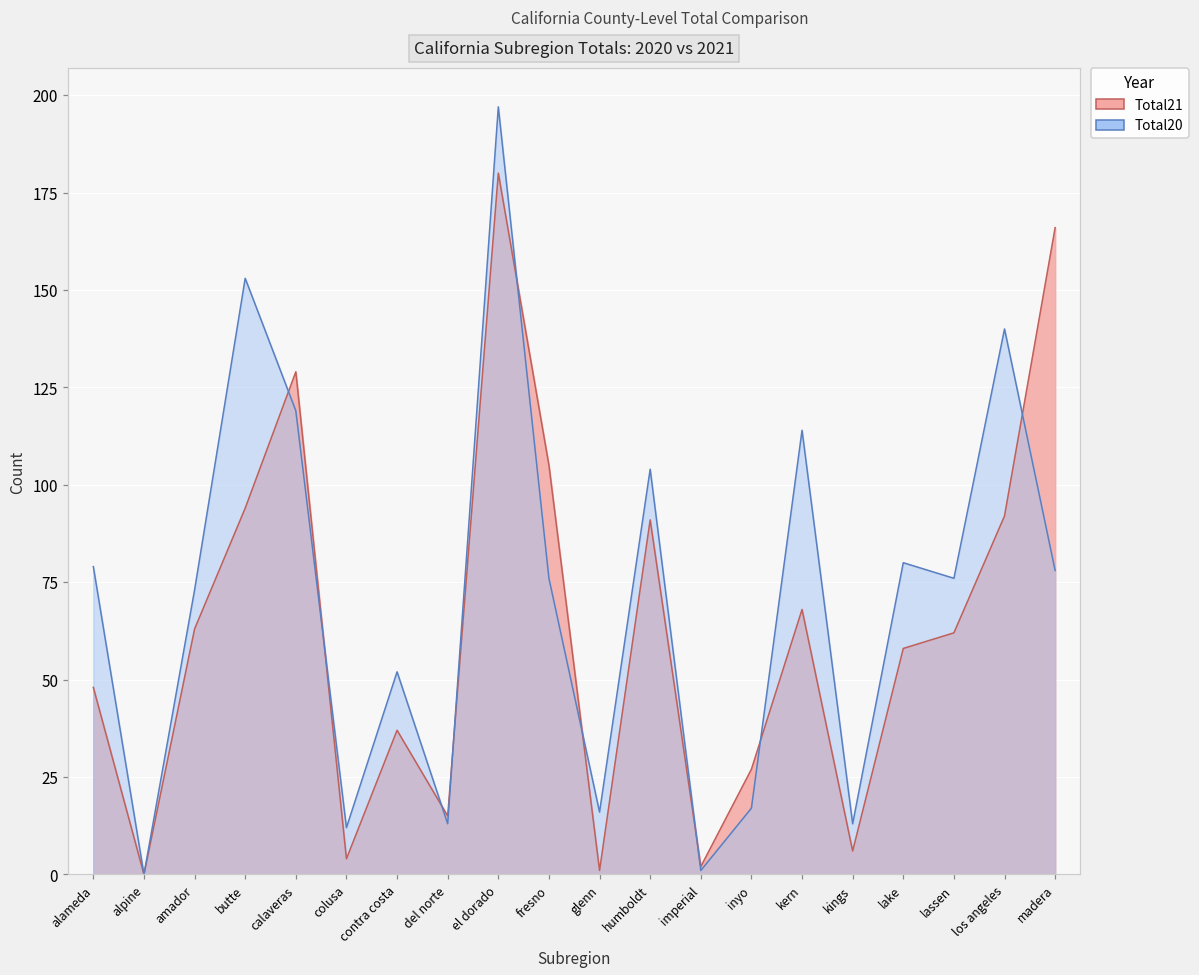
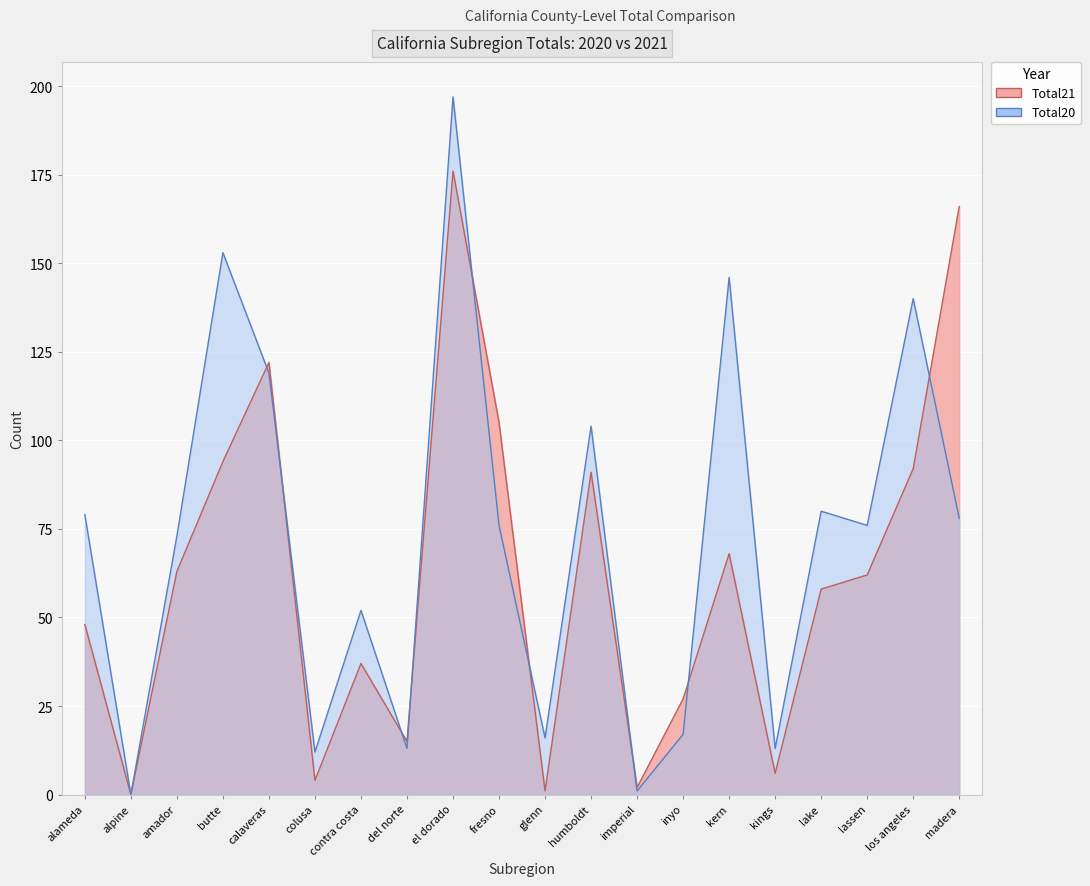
  {
    "Total21": {
      "alameda": 48,
      "amador": 63,
      "butte": 94,
-     "calaveras": 129,
+     "calaveras": 122,
      "colusa": 4,
      "contra costa": 37,
      "del norte": 15,
-     "el dorado": 180,
+     "el dorado": 176,
      "fresno": 105,
      "glenn": 1,
      "humboldt": 91,
      "imperial": 2,
      "inyo": 27,
      "kern": 68,
      "kings": 6,
      "lake": 58,
      "lassen": 62,
      "los angeles": 92,
      "madera": 166
    },
    "Total20": {
      "alameda": 79,
      "amador": 73,
      "butte": 153,
      "calaveras": 119,
      "colusa": 12,
      "contra costa": 52,
      "del norte": 13,
      "el dorado": 197,
      "fresno": 76,
      "glenn": 16,
      "humboldt": 104,
      "imperial": 1,
      "inyo": 17,
-     "kern": 114,
+     "kern": 146,
      "kings": 13,
      "lake": 80,
      "lassen": 76,
      "los angeles": 140,
      "madera": 78
    }
  }
